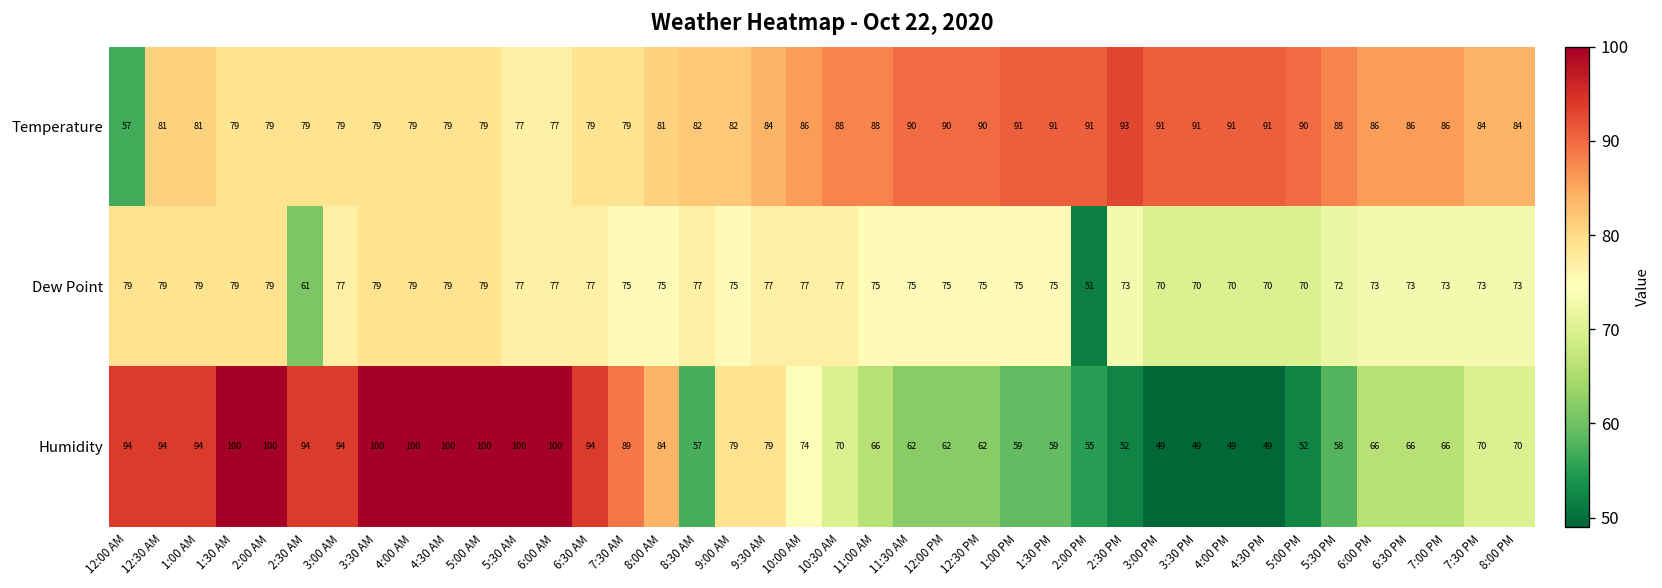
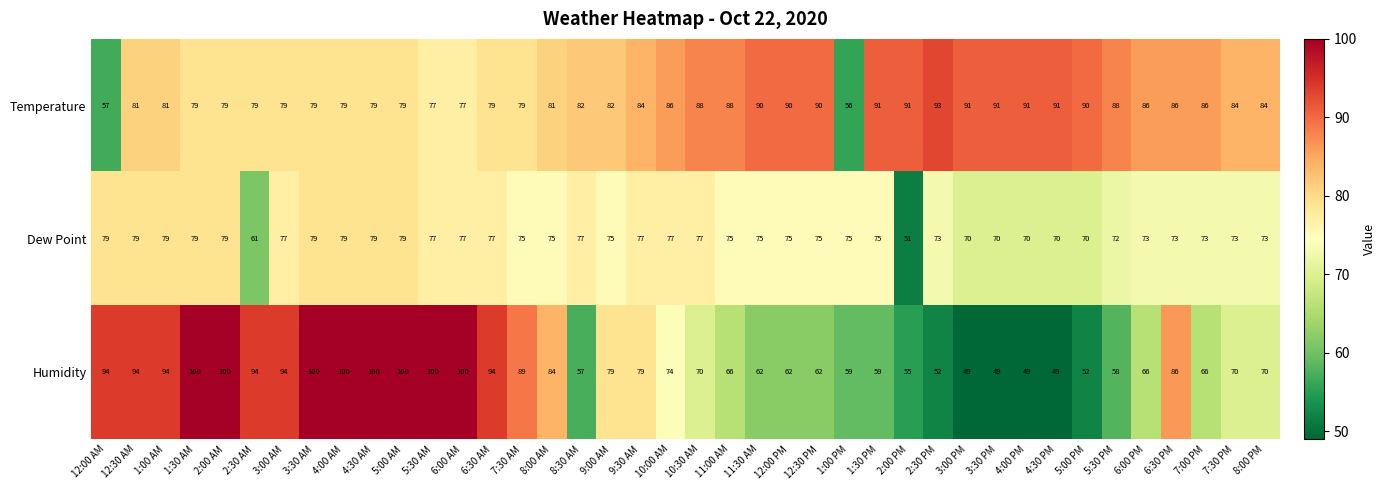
  {
    "Temperature": {
      "12:00 AM": 57,
      "12:30 AM": 81,
      "1:00 AM": 81,
      "1:30 AM": 79,
      "2:00 AM": 79,
      "2:30 AM": 79,
      "3:00 AM": 79,
      "3:30 AM": 79,
      "4:00 AM": 79,
      "4:30 AM": 79,
      "5:00 AM": 79,
      "5:30 AM": 77,
      "6:00 AM": 77,
      "6:30 AM": 79,
      "7:30 AM": 79,
      "8:00 AM": 81,
      "8:30 AM": 82,
      "9:00 AM": 82,
      "9:30 AM": 84,
      "10:00 AM": 86,
      "10:30 AM": 88,
      "11:00 AM": 88,
      "11:30 AM": 90,
      "12:00 PM": 90,
      "12:30 PM": 90,
-     "1:00 PM": 91,
+     "1:00 PM": 56,
      "1:30 PM": 91,
      "2:00 PM": 91,
      "2:30 PM": 93,
      "3:00 PM": 91,
      "3:30 PM": 91,
      "4:00 PM": 91,
      "4:30 PM": 91,
      "5:00 PM": 90,
      "5:30 PM": 88,
      "6:00 PM": 86,
      "6:30 PM": 86,
      "7:00 PM": 86,
      "7:30 PM": 84,
      "8:00 PM": 84
    },
    "Dew Point": {
      "12:00 AM": 79,
      "12:30 AM": 79,
      "1:00 AM": 79,
      "1:30 AM": 79,
      "2:00 AM": 79,
      "2:30 AM": 61,
      "3:00 AM": 77,
      "3:30 AM": 79,
      "4:00 AM": 79,
      "4:30 AM": 79,
      "5:00 AM": 79,
      "5:30 AM": 77,
      "6:00 AM": 77,
      "6:30 AM": 77,
      "7:30 AM": 75,
      "8:00 AM": 75,
      "8:30 AM": 77,
      "9:00 AM": 75,
      "9:30 AM": 77,
      "10:00 AM": 77,
      "10:30 AM": 77,
      "11:00 AM": 75,
      "11:30 AM": 75,
      "12:00 PM": 75,
      "12:30 PM": 75,
      "1:00 PM": 75,
      "1:30 PM": 75,
      "2:00 PM": 51,
      "2:30 PM": 73,
      "3:00 PM": 70,
      "3:30 PM": 70,
      "4:00 PM": 70,
      "4:30 PM": 70,
      "5:00 PM": 70,
      "5:30 PM": 72,
      "6:00 PM": 73,
      "6:30 PM": 73,
      "7:00 PM": 73,
      "7:30 PM": 73,
      "8:00 PM": 73
    },
    "Humidity": {
      "12:00 AM": 94,
      "12:30 AM": 94,
      "1:00 AM": 94,
      "1:30 AM": 100,
      "2:00 AM": 100,
      "2:30 AM": 94,
      "3:00 AM": 94,
      "3:30 AM": 100,
      "4:00 AM": 100,
      "4:30 AM": 100,
      "5:00 AM": 100,
      "5:30 AM": 100,
      "6:00 AM": 100,
      "6:30 AM": 94,
      "7:30 AM": 89,
      "8:00 AM": 84,
      "8:30 AM": 57,
      "9:00 AM": 79,
      "9:30 AM": 79,
      "10:00 AM": 74,
      "10:30 AM": 70,
      "11:00 AM": 66,
      "11:30 AM": 62,
      "12:00 PM": 62,
      "12:30 PM": 62,
      "1:00 PM": 59,
      "1:30 PM": 59,
      "2:00 PM": 55,
      "2:30 PM": 52,
      "3:00 PM": 49,
      "3:30 PM": 49,
      "4:00 PM": 49,
      "4:30 PM": 49,
      "5:00 PM": 52,
      "5:30 PM": 58,
      "6:00 PM": 66,
-     "6:30 PM": 66,
+     "6:30 PM": 86,
      "7:00 PM": 66,
      "7:30 PM": 70,
      "8:00 PM": 70
    }
  }
